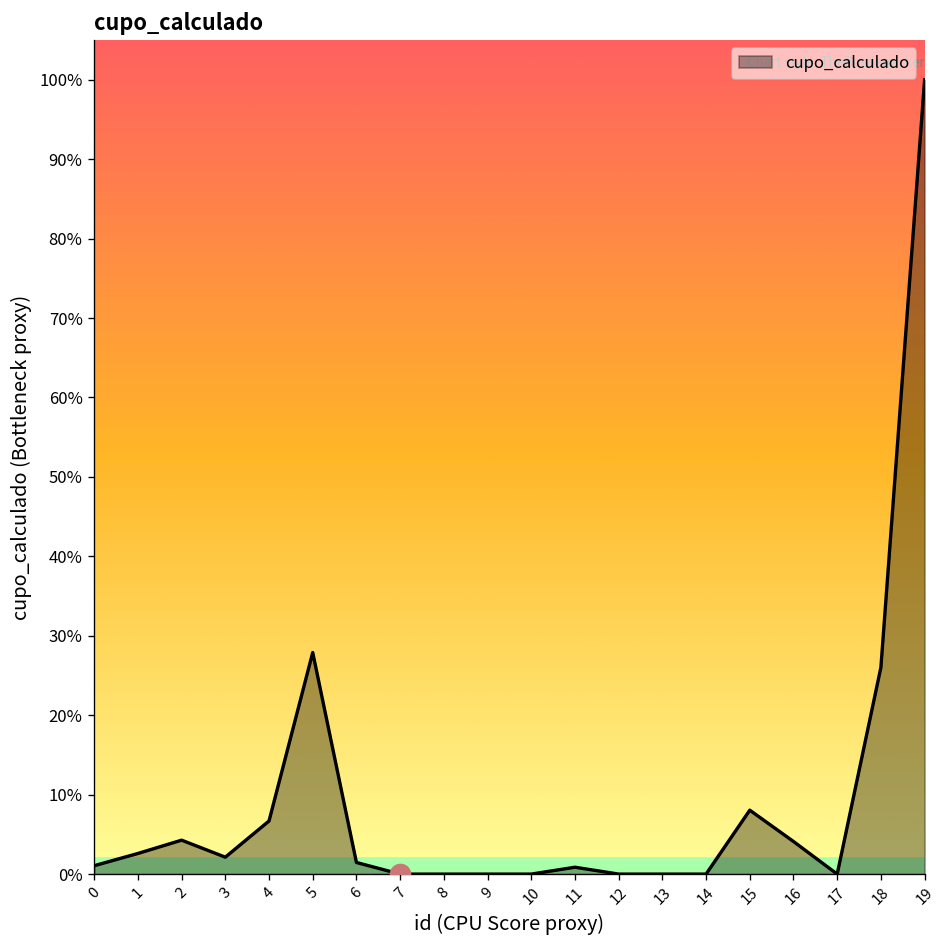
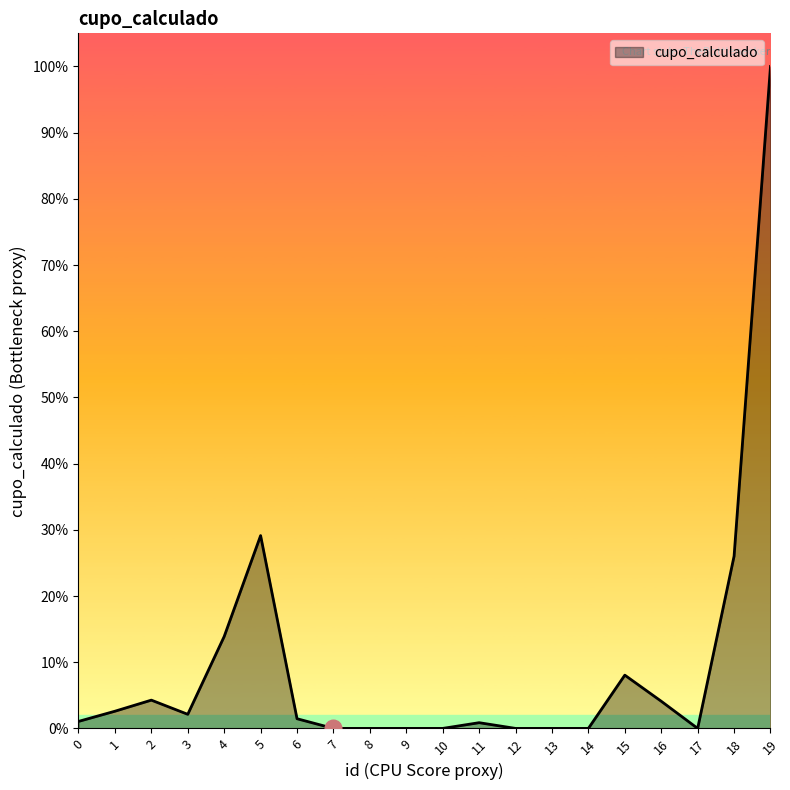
  {
    "cupo_calculado": {
      "1": "3%",
      "2": "4%",
      "3": "2%",
-     "4": "7%",
-     "5": "28%",
+     "4": "14%",
+     "5": "29%",
      "15": "8%",
      "16": "4%",
      "18": "26%",
      "19": "100%"
    }
  }
